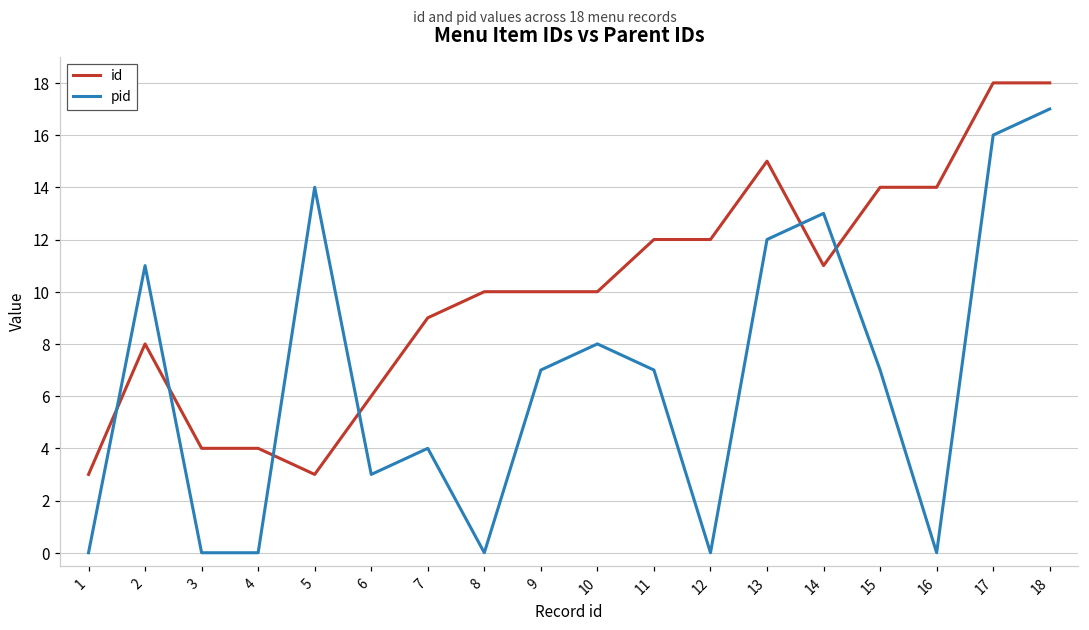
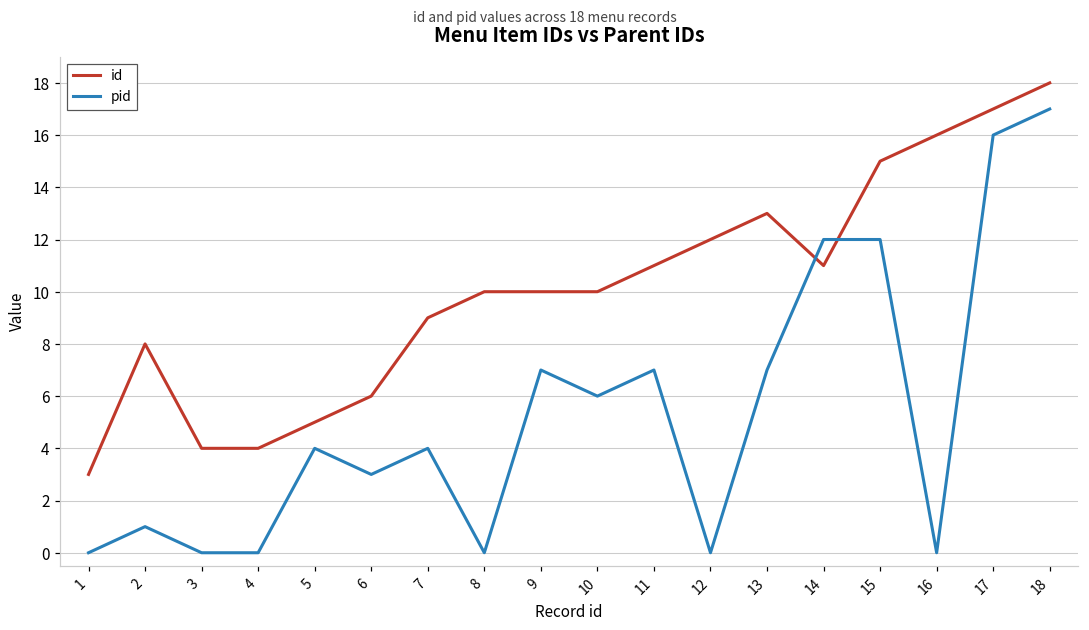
  {
    "id": {
      "1": 3,
      "2": 8,
      "3": 4,
      "4": 4,
-     "5": 3,
+     "5": 5,
      "6": 6,
      "7": 9,
      "8": 10,
      "9": 10,
      "10": 10,
-     "11": 12,
+     "11": 11,
      "12": 12,
-     "13": 15,
+     "13": 13,
      "14": 11,
-     "15": 14,
-     "16": 14,
-     "17": 18,
+     "15": 15,
+     "16": 16,
+     "17": 17,
      "18": 18
    },
    "pid": {
      "1": 0,
-     "2": 11,
+     "2": 1,
      "3": 0,
      "4": 0,
-     "5": 14,
+     "5": 4,
      "6": 3,
      "7": 4,
      "8": 0,
      "9": 7,
-     "10": 8,
+     "10": 6,
      "11": 7,
      "12": 0,
-     "13": 12,
-     "14": 13,
-     "15": 7,
+     "13": 7,
+     "14": 12,
+     "15": 12,
      "16": 0,
      "17": 16,
      "18": 17
    }
  }
